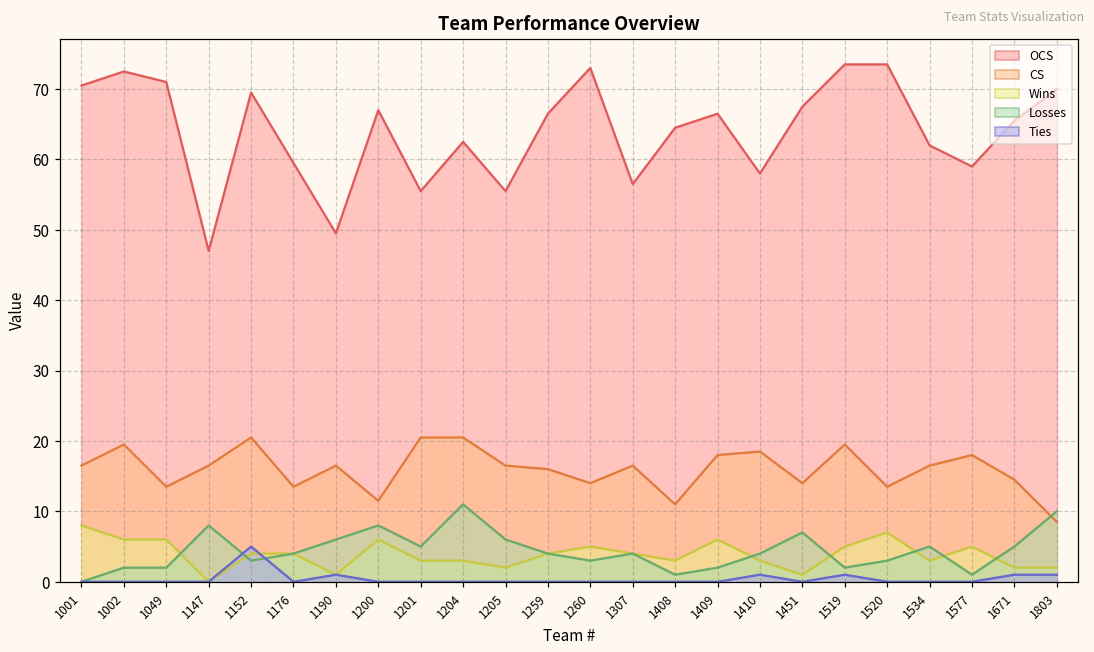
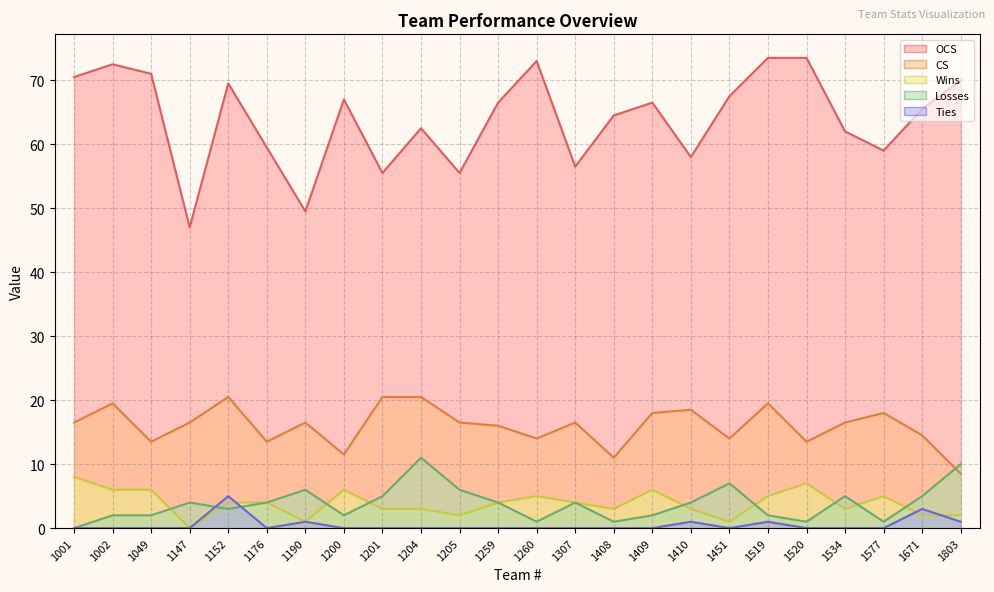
  {
    "Losses": {
      "1002": 2,
      "1049": 2,
-     "1147": 8,
+     "1147": 4,
      "1152": 3,
      "1190": 6,
-     "1200": 8,
+     "1200": 2,
      "1201": 5,
      "1204": 11,
      "1205": 6,
-     "1260": 3,
+     "1260": 1,
      "1408": 1,
      "1409": 2,
      "1410": 4,
      "1451": 7,
      "1519": 2,
-     "1520": 3,
+     "1520": 1,
      "1534": 5,
      "1577": 1,
      "1671": 5,
      "1803": 10
    },
    "Ties": {
      "1002": 0,
      "1049": 0,
      "1152": 5,
      "1176": 0,
      "1200": 0,
      "1201": 0,
      "1204": 0,
      "1205": 0,
      "1259": 0,
      "1260": 0,
      "1307": 0,
      "1408": 0,
      "1409": 0,
      "1410": 1,
      "1451": 0,
      "1519": 1,
      "1520": 0,
      "1534": 0,
      "1577": 0,
-     "1671": 1,
+     "1671": 3,
      "1803": 1
    }
  }
